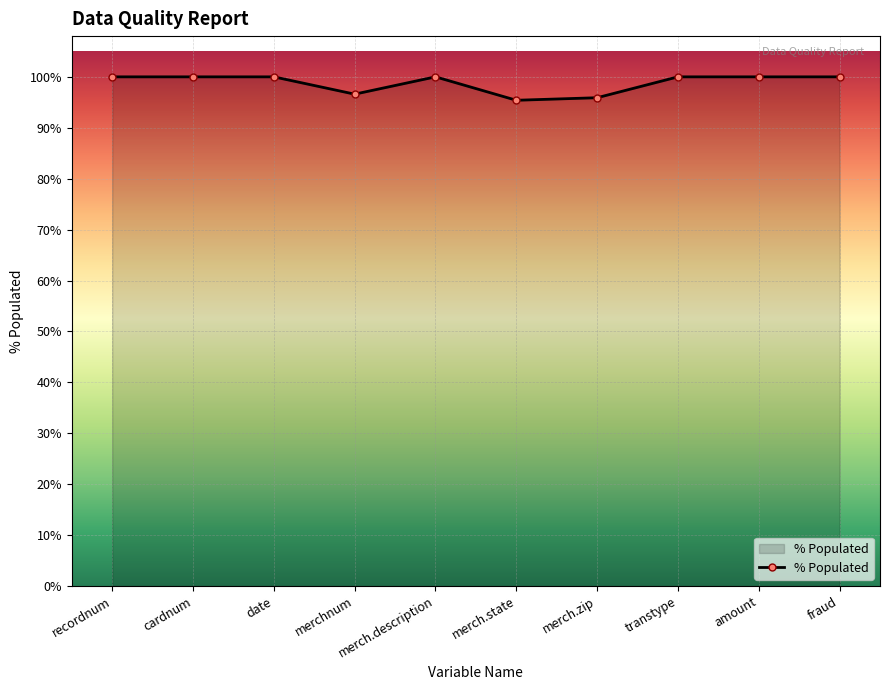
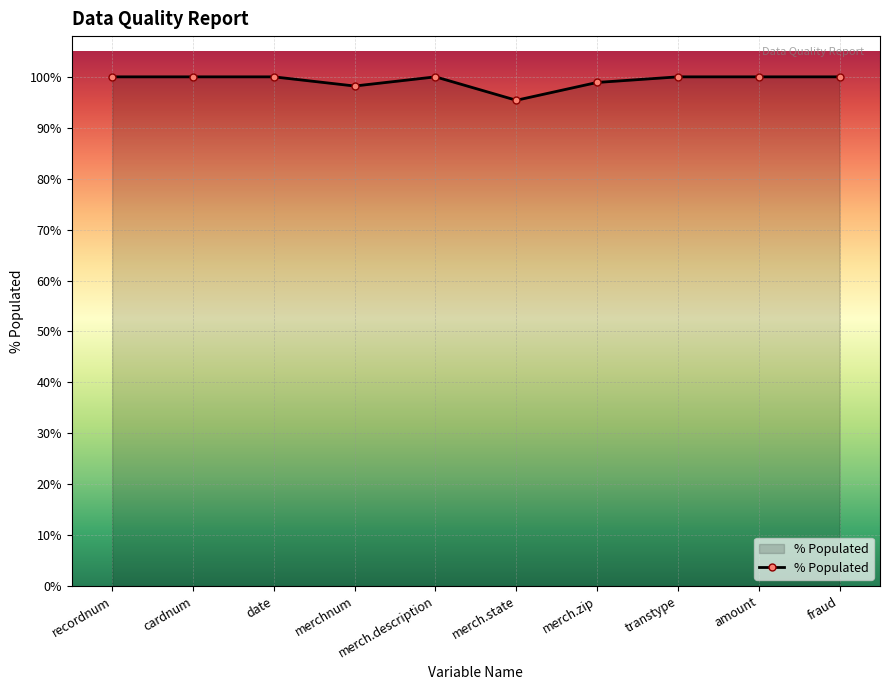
  {
    "recordnum": "100%",
    "cardnum": "100%",
    "date": "100%",
-   "merchnum": "97%",
+   "merchnum": "98%",
    "merch.description": "100%",
    "merch.state": "95%",
-   "merch.zip": "96%",
+   "merch.zip": "99%",
    "transtype": "100%",
    "amount": "100%",
    "fraud": "100%"
  }
